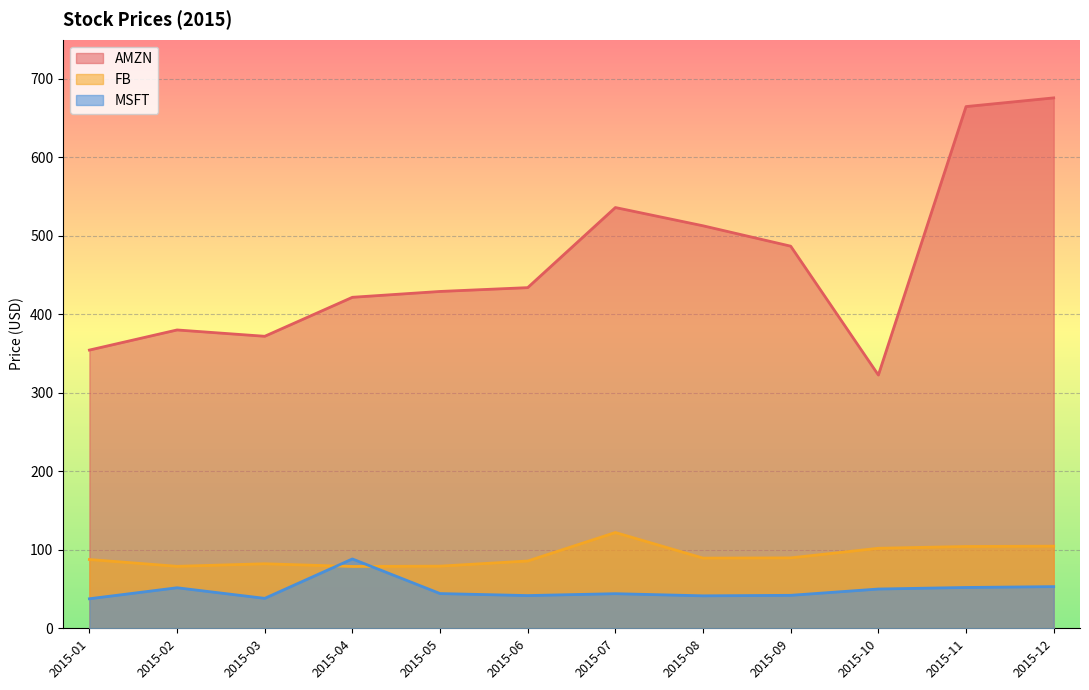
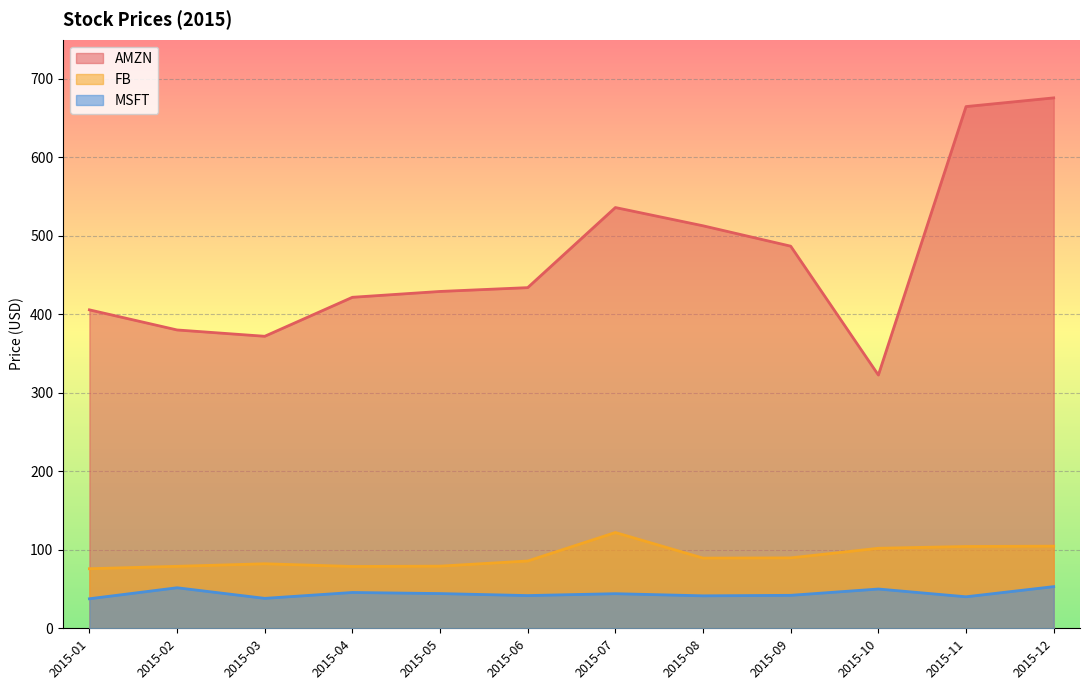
  {
    "AMZN": {
-     "2015-01": 350,
+     "2015-01": 410,
      "2015-02": 380,
      "2015-03": 370,
      "2015-04": 420,
      "2015-05": 430,
      "2015-06": 430,
      "2015-07": 540,
      "2015-08": 510,
      "2015-09": 490,
      "2015-10": 320,
      "2015-11": 660,
      "2015-12": 680
    },
    "FB": {
-     "2015-01": 90,
+     "2015-01": 80,
      "2015-02": 80,
      "2015-03": 80,
      "2015-04": 80,
      "2015-05": 80,
      "2015-06": 90,
      "2015-07": 120,
      "2015-08": 90,
      "2015-09": 90,
      "2015-10": 100,
      "2015-11": 100,
      "2015-12": 100
    },
    "MSFT": {
      "2015-01": 40,
      "2015-02": 50,
      "2015-03": 40,
-     "2015-04": 90,
+     "2015-04": 50,
      "2015-05": 40,
      "2015-06": 40,
      "2015-07": 40,
      "2015-08": 40,
      "2015-09": 40,
      "2015-10": 50,
-     "2015-11": 50,
+     "2015-11": 40,
      "2015-12": 50
    }
  }
